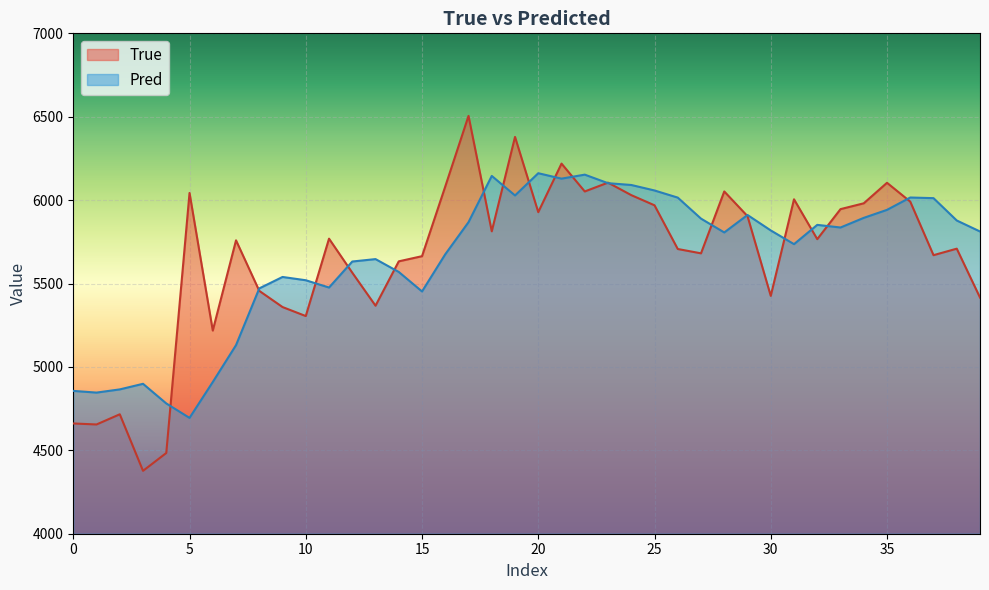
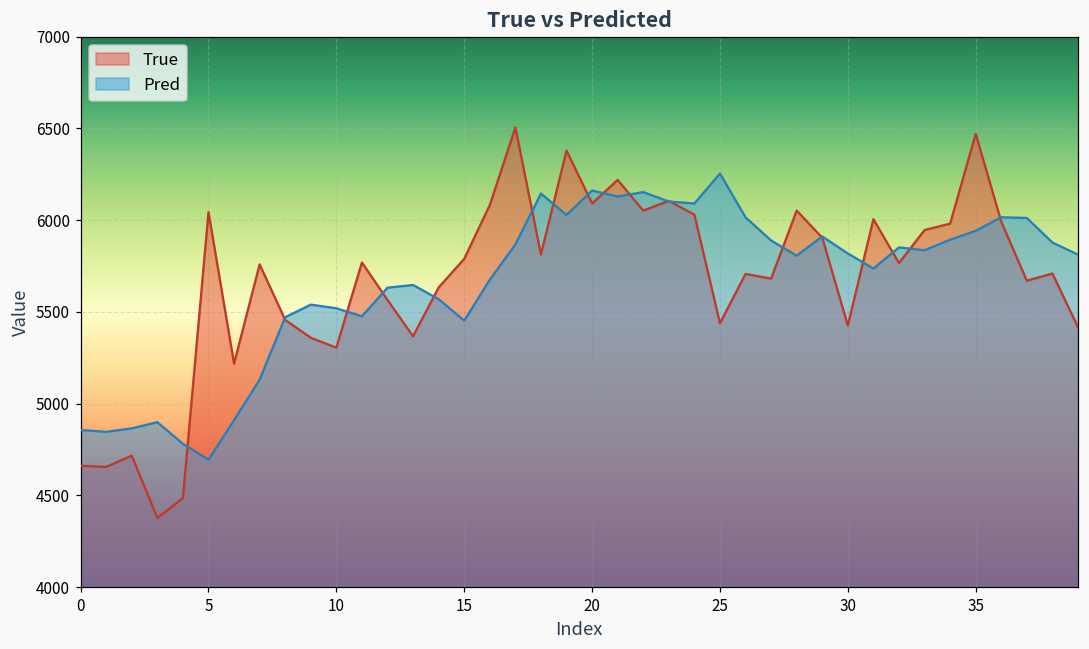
  {
    "True": {
      "0": 4660,
      "5": 6040,
      "10": 5310,
-     "15": 5660,
-     "20": 5930,
-     "25": 5970,
+     "15": 5790,
+     "20": 6090,
+     "25": 5440,
      "30": 5430,
-     "35": 6100
+     "35": 6470
    },
    "Pred": {
      "0": 4860,
      "5": 4690,
      "10": 5520,
      "15": 5450,
      "20": 6160,
-     "25": 6060,
+     "25": 6250,
      "30": 5820,
      "35": 5940
    }
  }
